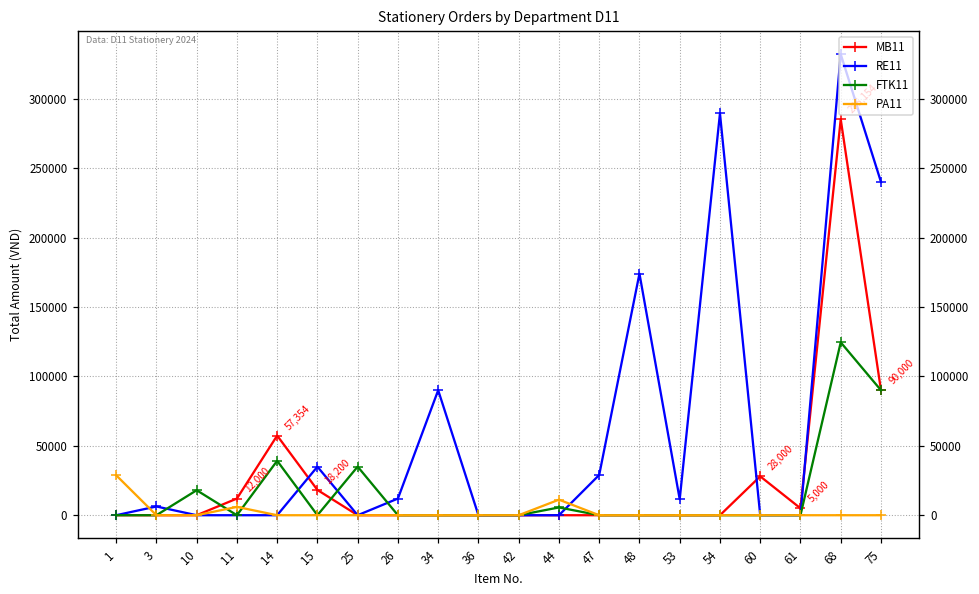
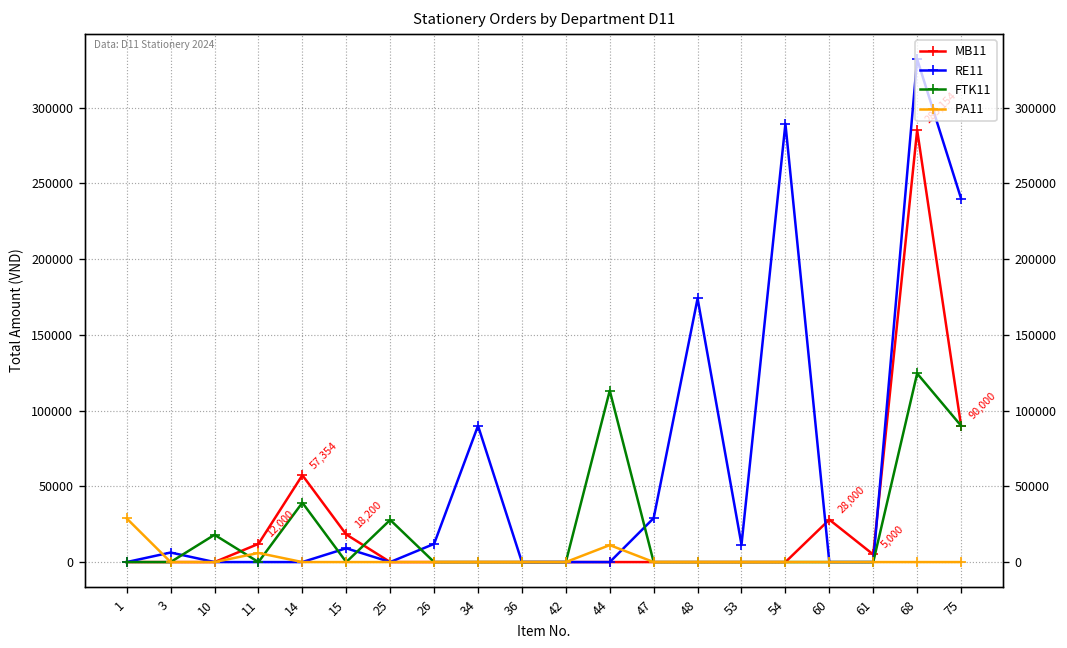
  {
    "MB11": {
      "11": "12,000",
      "14": "57,354",
      "15": "18,200",
      "60": "28,000",
      "61": "5,000"
    },
    "RE11": {
      "3": "6000",
-     "15": "35000",
+     "15": "9000",
      "26": "12000",
      "34": "90000",
      "47": "29000",
      "48": "174000",
      "53": "12000",
      "54": "289000",
      "75": "240000"
    },
    "FTK11": {
      "10": "18000",
-     "25": "35000",
-     "44": "6000",
+     "25": "28000",
+     "44": "113000",
      "68": "125000"
    },
    "PA11": {
      "1": "29000",
      "11": "6000",
      "44": "11000",
      "68": "0",
      "75": "0"
    }
  }
